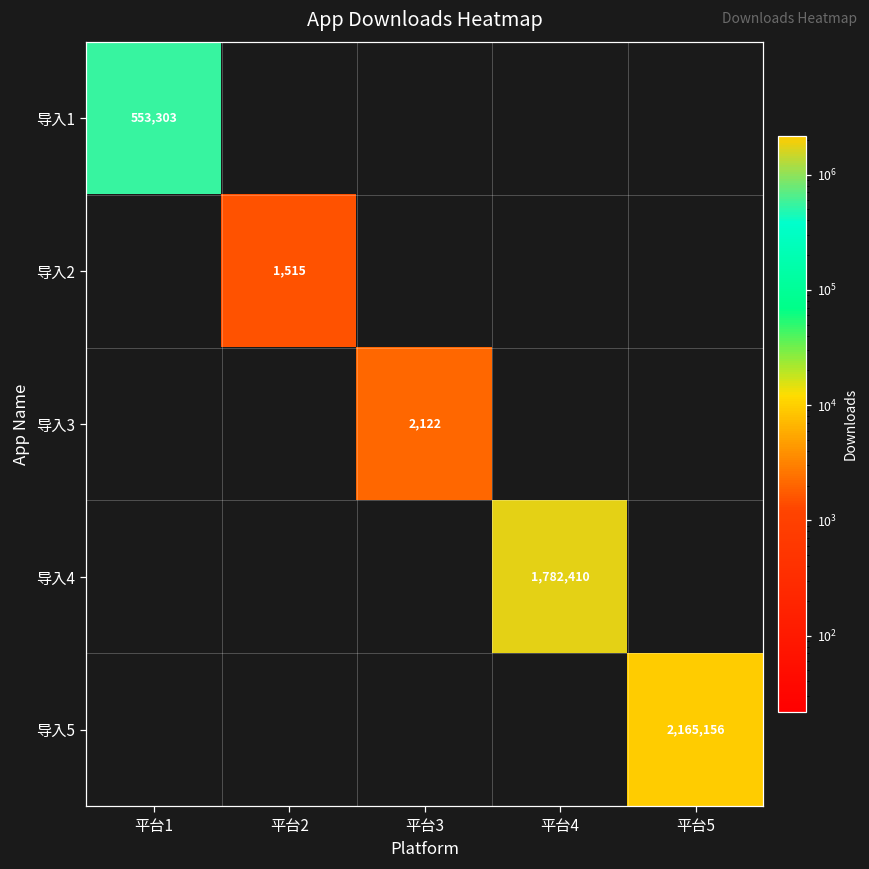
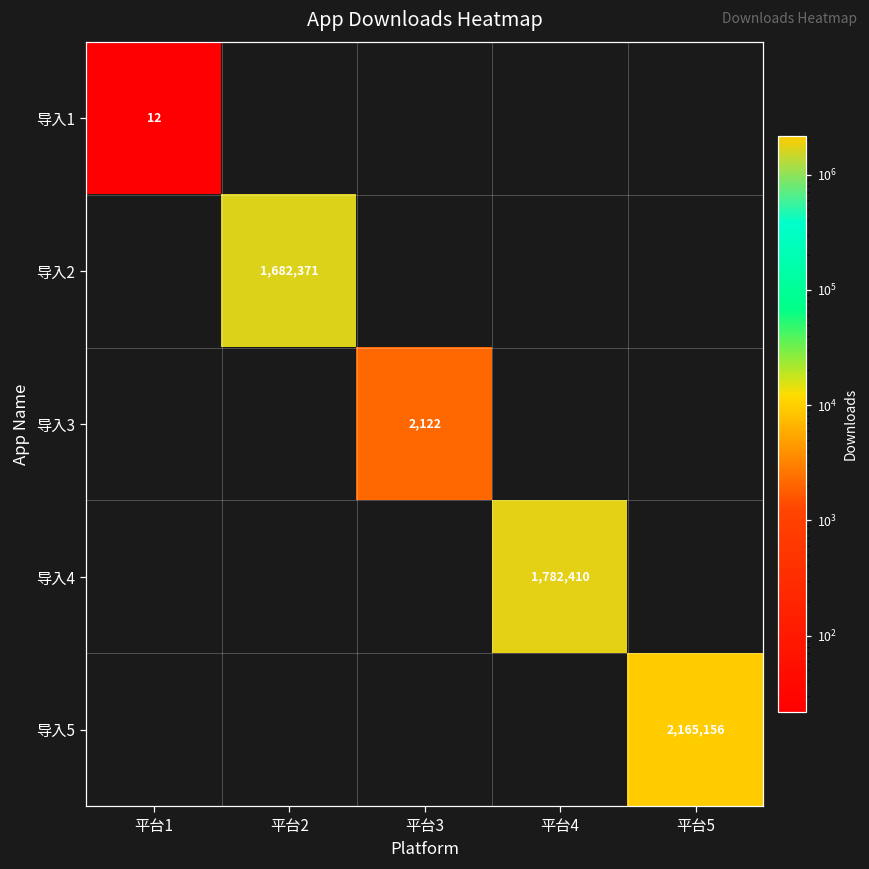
  {
    "导入1": {
-     "平台1": "553,303"
+     "平台1": "12"
    },
    "导入2": {
-     "平台2": "1,515"
+     "平台2": "1,682,371"
    },
    "导入3": {
      "平台3": "2,122"
    },
    "导入4": {
      "平台4": "1,782,410"
    },
    "导入5": {
      "平台5": "2,165,156"
    }
  }
